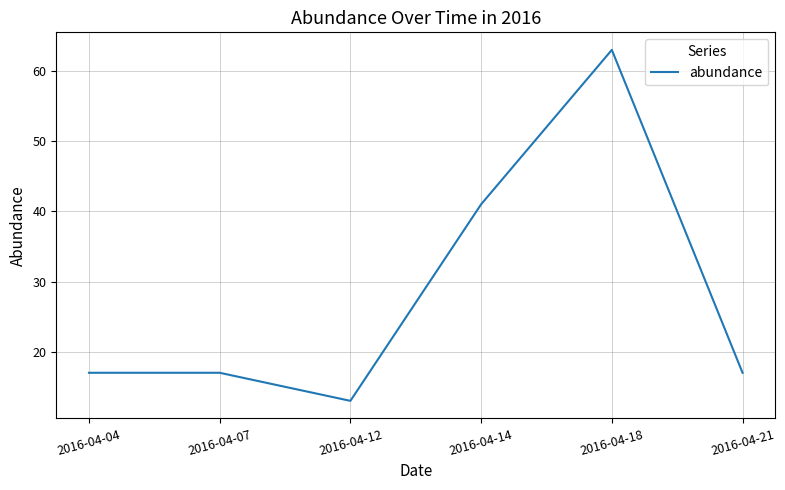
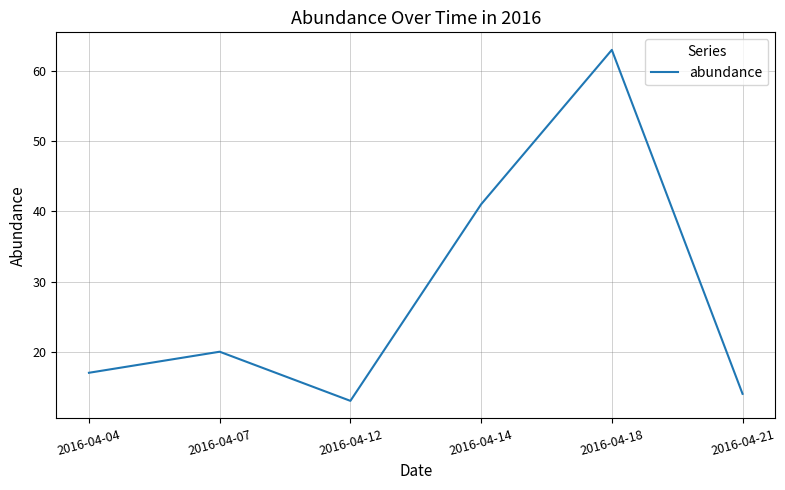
  {
    "2016-04-04": 17,
-   "2016-04-07": 17,
+   "2016-04-07": 20,
    "2016-04-12": 13,
    "2016-04-14": 41,
    "2016-04-18": 63,
-   "2016-04-21": 17
+   "2016-04-21": 14
  }
